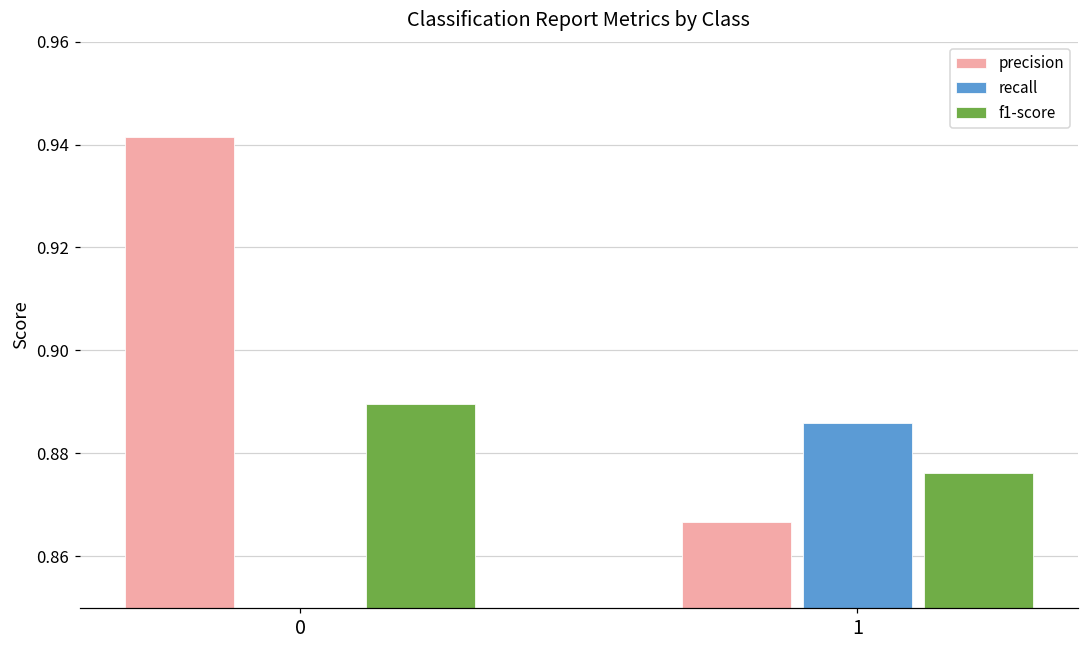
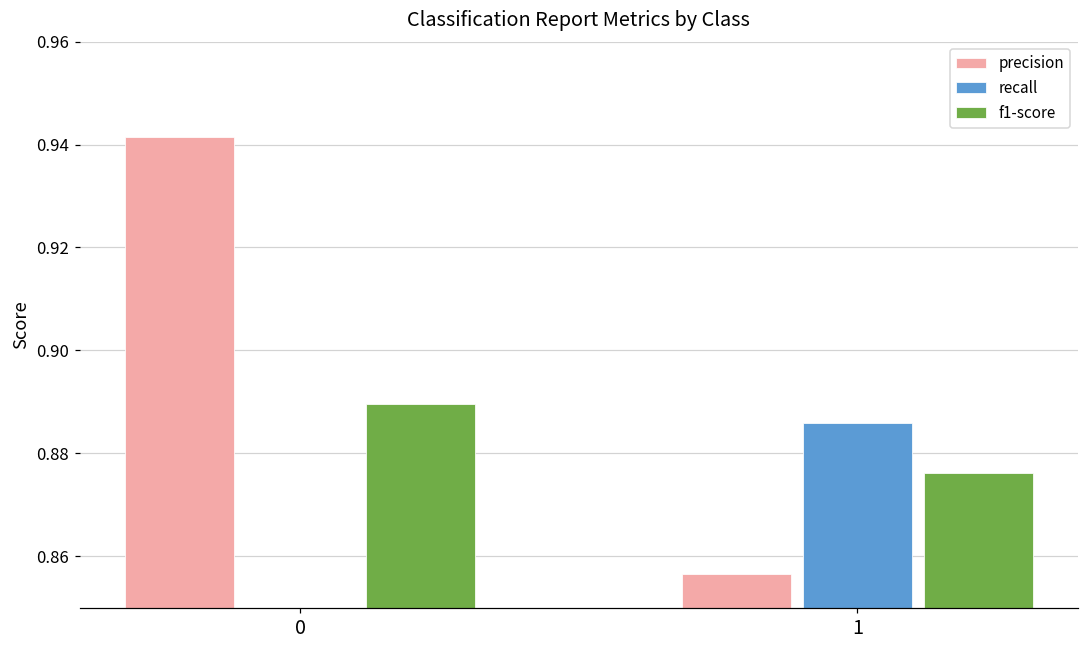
  {
    "precision": {
      "0": 0.941,
-     "1": 0.867
+     "1": 0.857
    },
    "recall": {
      "1": 0.886
    },
    "f1-score": {
      "0": 0.890,
      "1": 0.876
    }
  }
